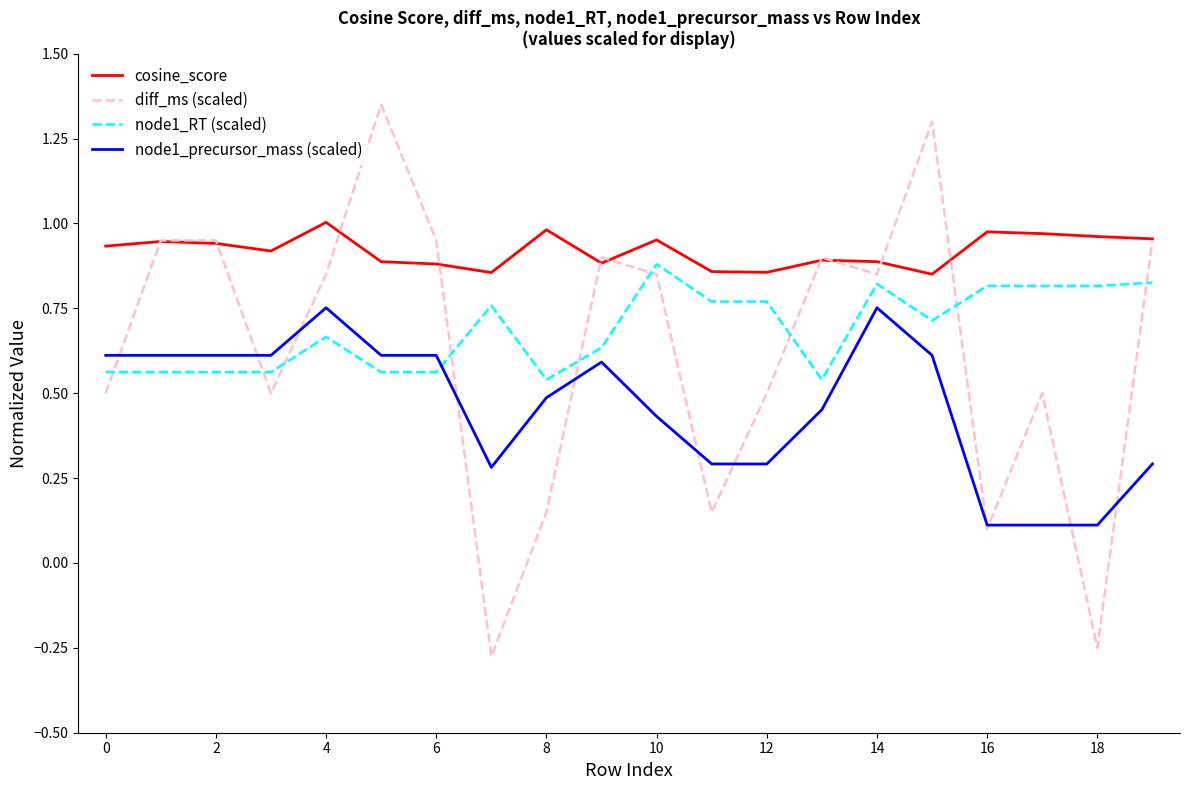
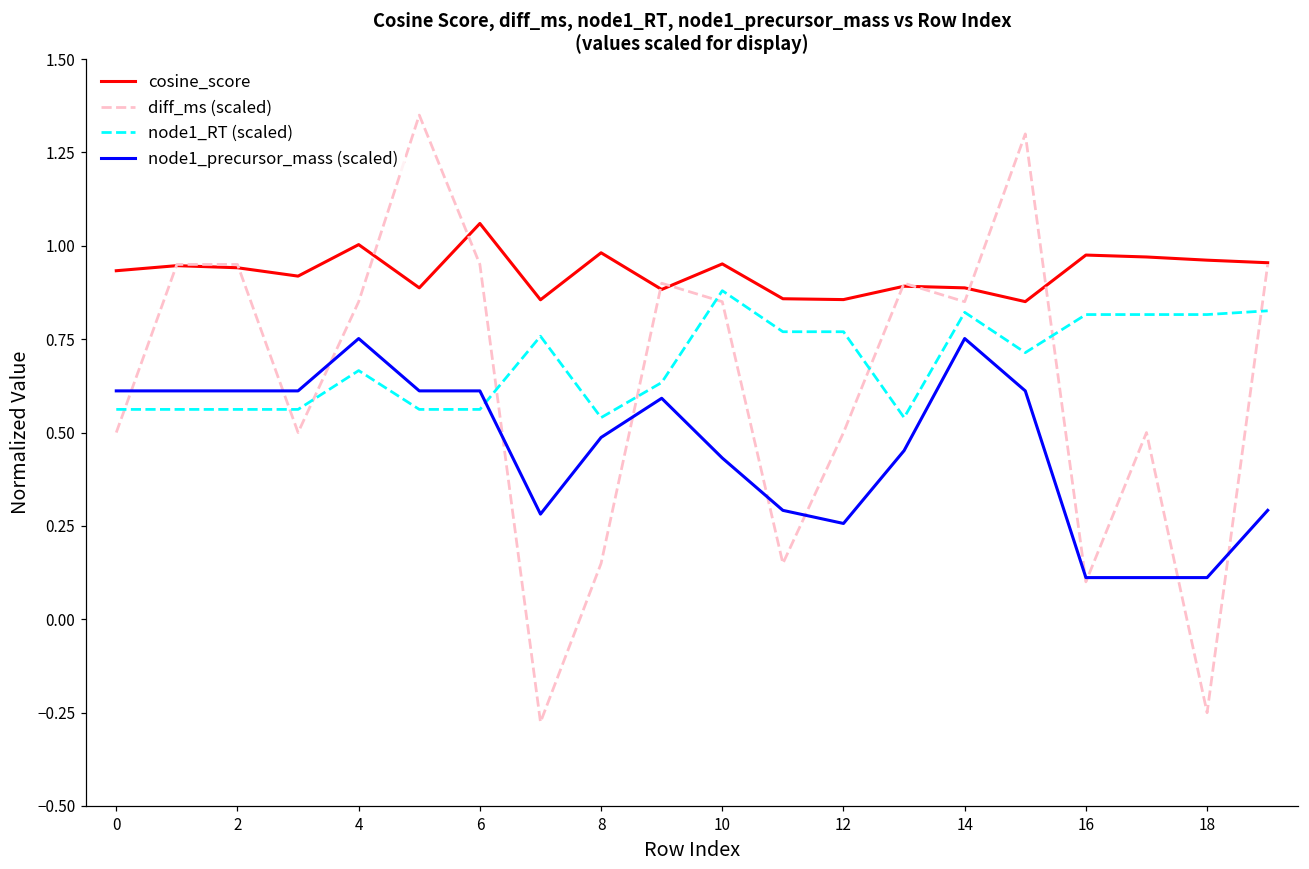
  {
    "cosine_score": {
      "0": 0.93,
      "2": 0.94,
      "4": 1.00,
-     "6": 0.88,
+     "6": 1.06,
      "8": 0.98,
      "10": 0.95,
      "12": 0.86,
      "14": 0.89,
      "16": 0.98,
      "18": 0.96
    },
    "diff_ms (scaled)": {
      "0": 0.50,
      "2": 0.95,
      "4": 0.85,
      "6": 0.95,
      "8": 0.15,
      "10": 0.85,
      "12": 0.50,
      "14": 0.85,
      "16": 0.10,
      "18": -0.25
    },
    "node1_RT (scaled)": {
      "0": 0.56,
      "2": 0.56,
      "4": 0.67,
      "6": 0.56,
      "8": 0.54,
      "10": 0.88,
      "12": 0.77,
      "14": 0.82,
      "16": 0.82,
      "18": 0.82
    },
    "node1_precursor_mass (scaled)": {
      "0": 0.61,
      "2": 0.61,
      "4": 0.75,
      "6": 0.61,
      "8": 0.49,
      "10": 0.43,
-     "12": 0.29,
+     "12": 0.26,
      "14": 0.75,
      "16": 0.11,
      "18": 0.11
    }
  }
